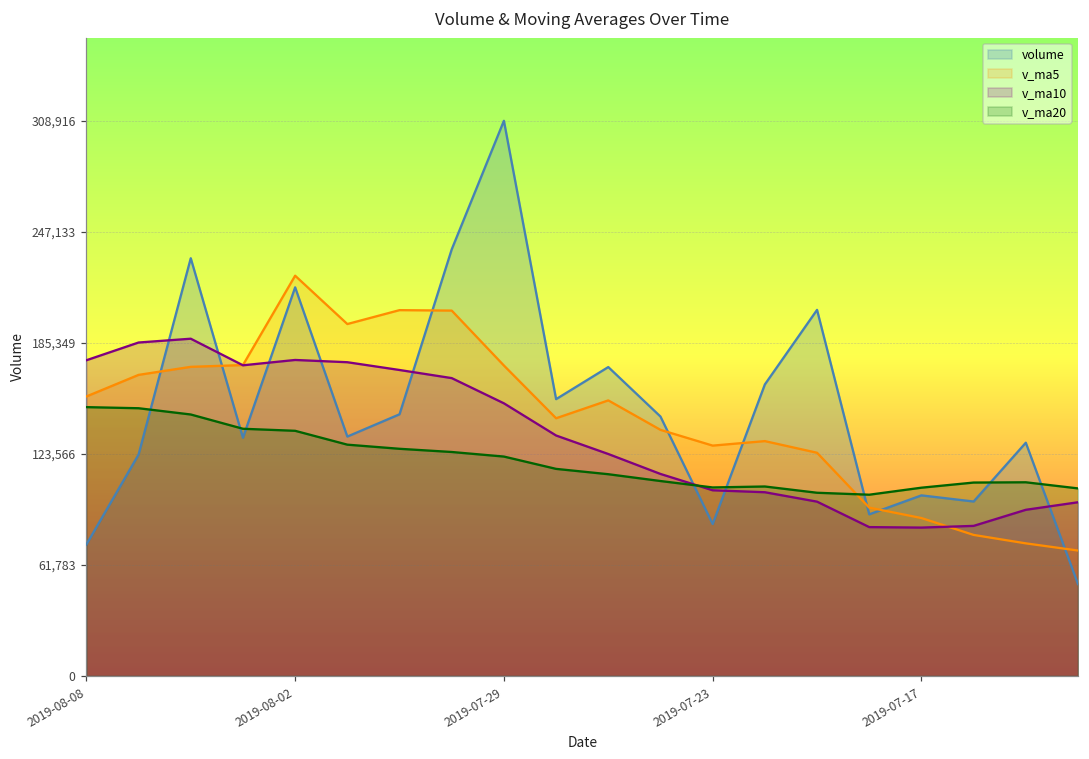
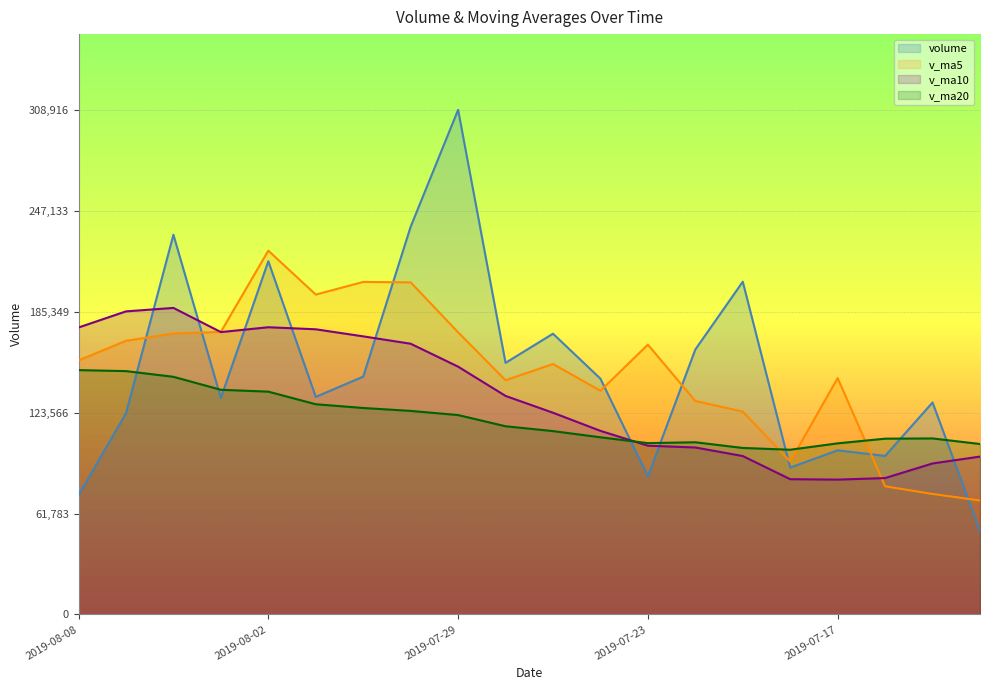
  {
    "v_ma5": {
      "2019-08-08": "155,000",
      "2019-08-02": "223,000",
      "2019-07-29": "173,000",
-     "2019-07-23": "128,000",
-     "2019-07-17": "88,000"
+     "2019-07-23": "165,000",
+     "2019-07-17": "145,000"
    }
  }
